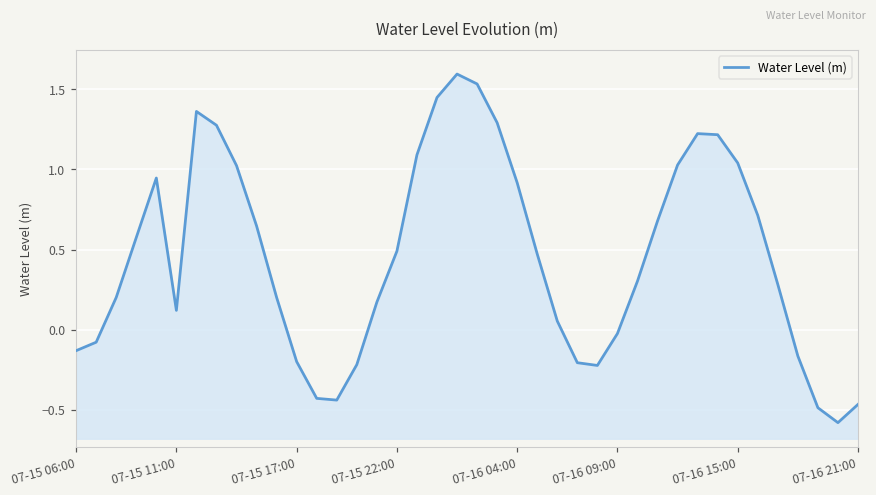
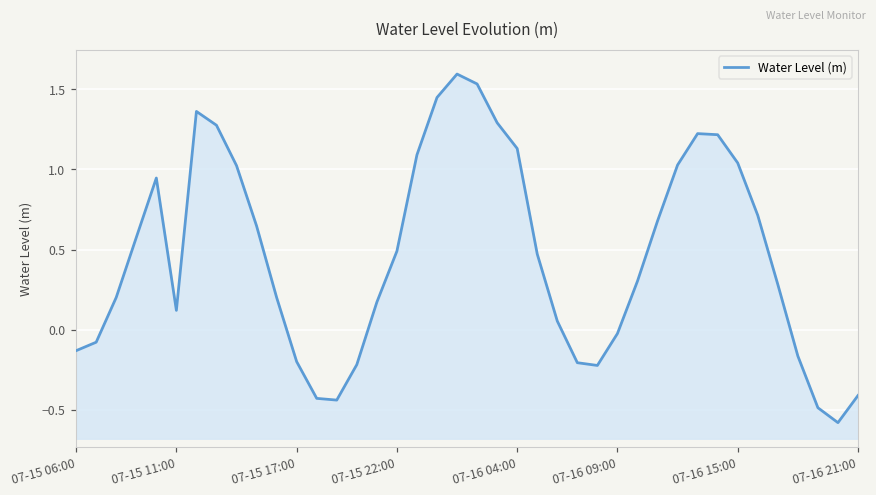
  {
    "07-15 06:00": -0.13,
    "07-15 11:00": 0.12,
    "07-15 17:00": -0.20,
    "07-15 22:00": 0.49,
-   "07-16 04:00": 0.92,
+   "07-16 04:00": 1.13,
    "07-16 09:00": -0.02,
    "07-16 15:00": 1.04,
-   "07-16 21:00": -0.47
+   "07-16 21:00": -0.41
  }
